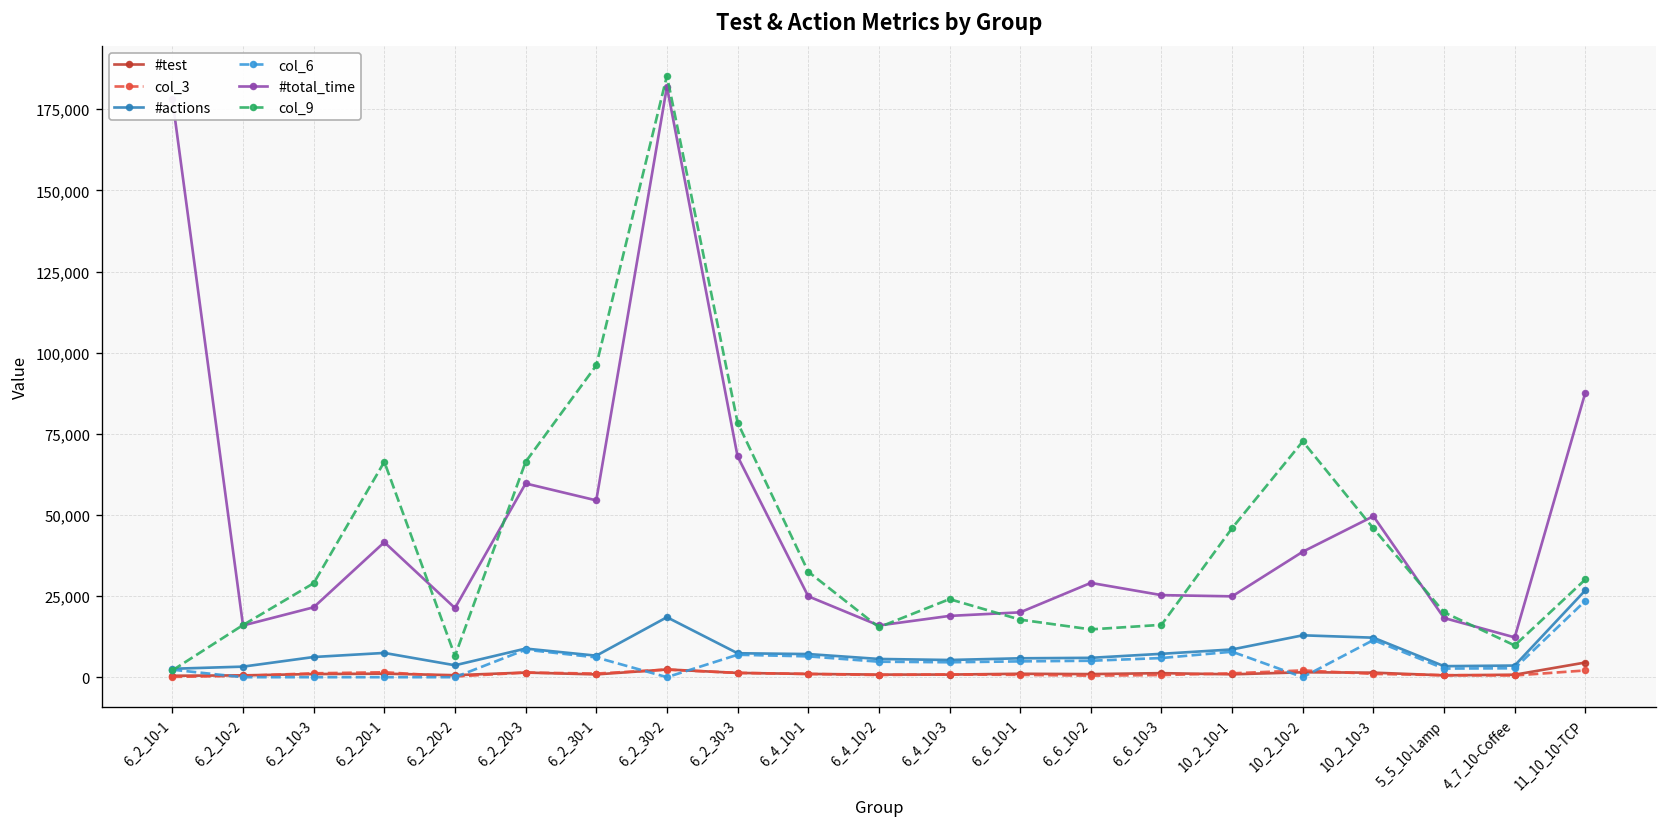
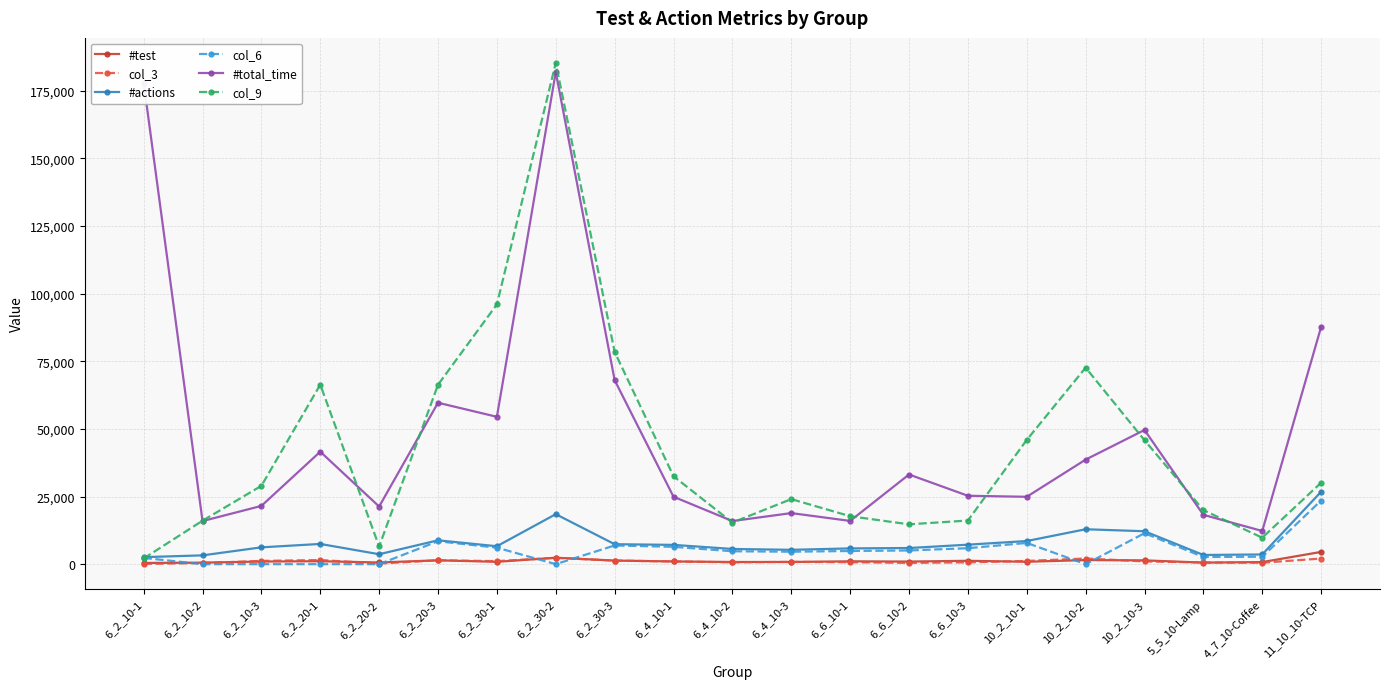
  {
    "#total_time": {
      "6_2_10-3": "22,000",
      "6_2_20-1": "42,000",
      "6_2_20-2": "21,000",
      "6_2_20-3": "60,000",
      "6_2_30-1": "54,000",
      "6_2_30-2": "182,000",
      "6_2_30-3": "68,000",
      "6_4_10-1": "25,000",
      "6_4_10-3": "19,000",
-     "6_6_10-1": "20,000",
-     "6_6_10-2": "29,000",
+     "6_6_10-1": "16,000",
+     "6_6_10-2": "33,000",
      "6_6_10-3": "25,000",
      "10_2_10-1": "25,000",
      "10_2_10-2": "39,000",
      "10_2_10-3": "50,000",
      "5_5_10-Lamp": "18,000",
      "4_7_10-Coffee": "12,000",
      "11_10_10-TCP": "88,000"
    },
    "col_9": {
      "6_2_10-3": "29,000",
      "6_2_20-1": "66,000",
      "6_2_20-2": "7,000",
      "6_2_20-3": "66,000",
      "6_2_30-1": "96,000",
      "6_2_30-2": "185,000",
      "6_2_30-3": "78,000",
      "6_4_10-1": "33,000",
      "6_4_10-3": "24,000",
      "6_6_10-1": "18,000",
      "6_6_10-2": "15,000",
      "6_6_10-3": "16,000",
      "10_2_10-1": "46,000",
      "10_2_10-2": "73,000",
      "10_2_10-3": "46,000",
      "5_5_10-Lamp": "20,000",
      "4_7_10-Coffee": "10,000",
      "11_10_10-TCP": "30,000"
    }
  }
